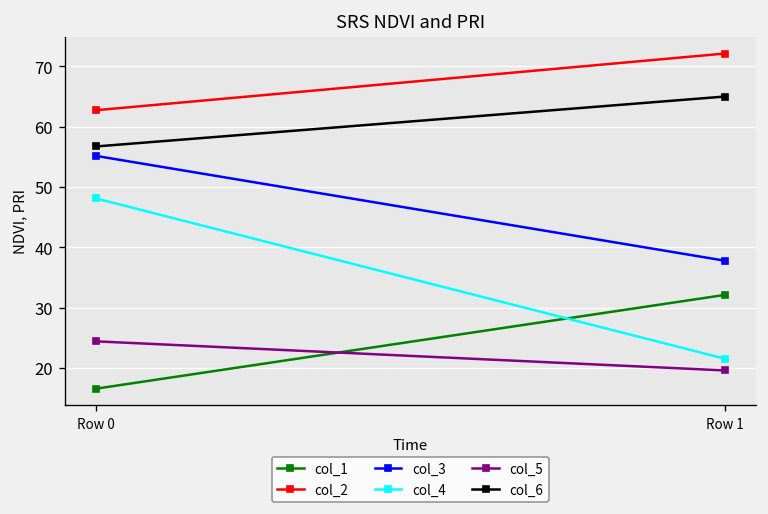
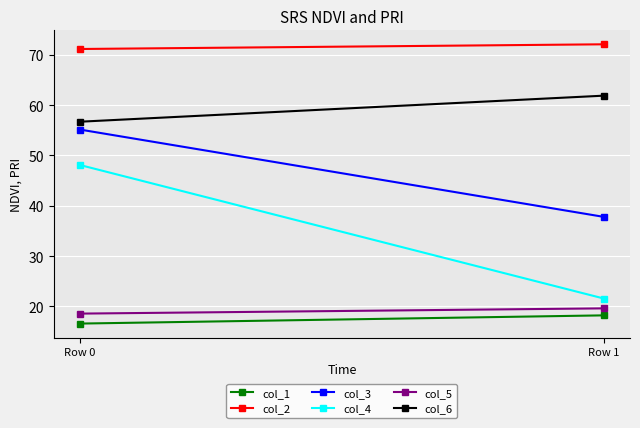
  {
    "col_1": {
      "Row 0": 17,
-     "Row 1": 32
+     "Row 1": 18
    },
    "col_2": {
-     "Row 0": 63,
+     "Row 0": 71,
      "Row 1": 72
    },
    "col_3": {
      "Row 0": 55,
      "Row 1": 38
    },
    "col_4": {
      "Row 0": 48,
      "Row 1": 22
    },
    "col_5": {
-     "Row 0": 24,
+     "Row 0": 19,
      "Row 1": 20
    },
    "col_6": {
      "Row 0": 57,
-     "Row 1": 65
+     "Row 1": 62
    }
  }
